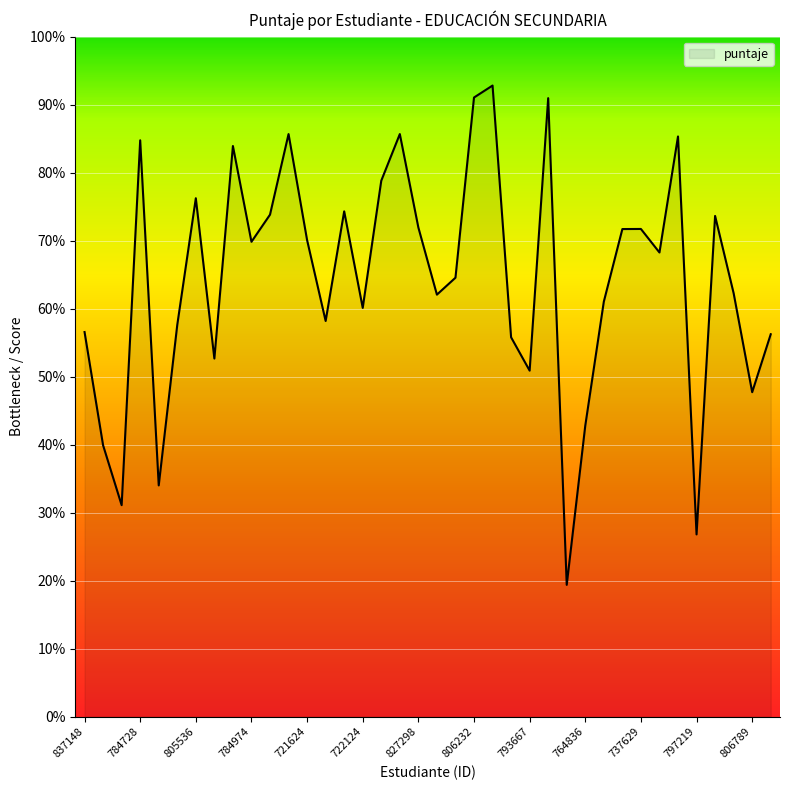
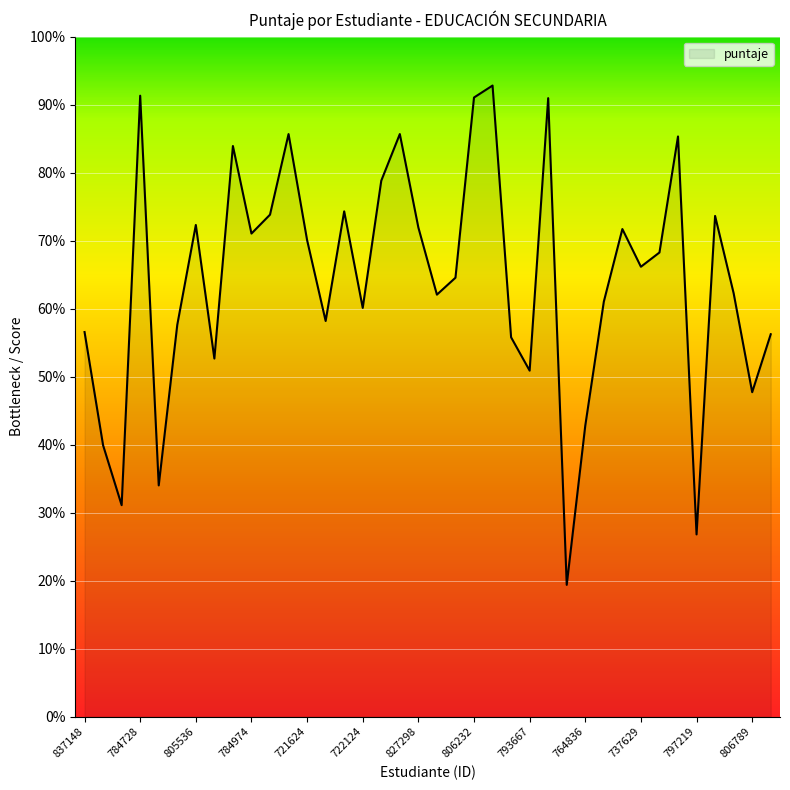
  {
    "837148": "57%",
-   "784728": "85%",
-   "805536": "76%",
-   "784974": "70%",
+   "784728": "91%",
+   "805536": "72%",
+   "784974": "71%",
    "721624": "70%",
    "722124": "60%",
    "827298": "72%",
    "806232": "91%",
    "793667": "51%",
    "764836": "43%",
-   "737629": "72%",
+   "737629": "66%",
    "797219": "27%",
    "806789": "48%"
  }
